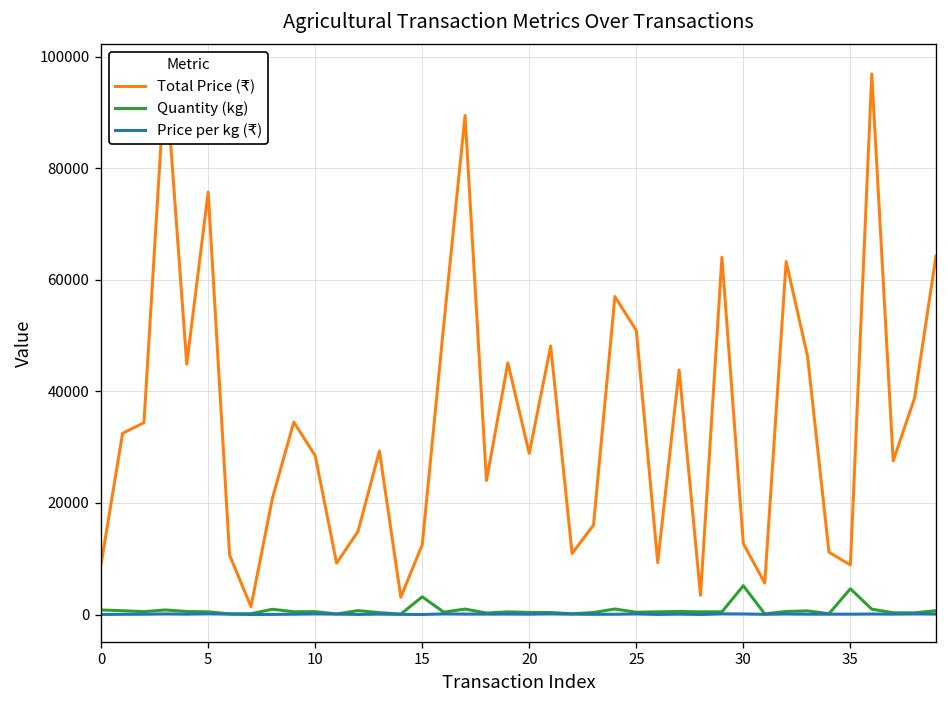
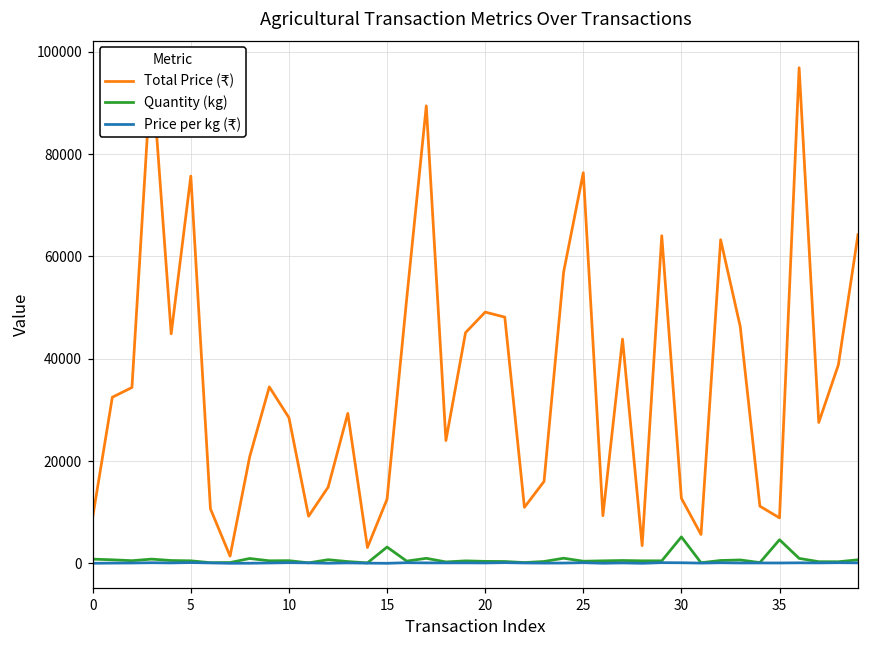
  {
    "Total Price (₹)": {
      "0": 9000,
      "5": 76000,
      "10": 28000,
      "15": 13000,
-     "20": 29000,
-     "25": 51000,
+     "20": 49000,
+     "25": 76000,
      "30": 13000,
      "35": 9000
    },
    "Quantity (kg)": {
      "0": 1000,
      "15": 3000,
      "30": 5000,
      "35": 5000
    },
    "Price per kg (₹)": {
      "0": 0,
      "15": 0,
      "30": 0,
      "35": 0
    }
  }
